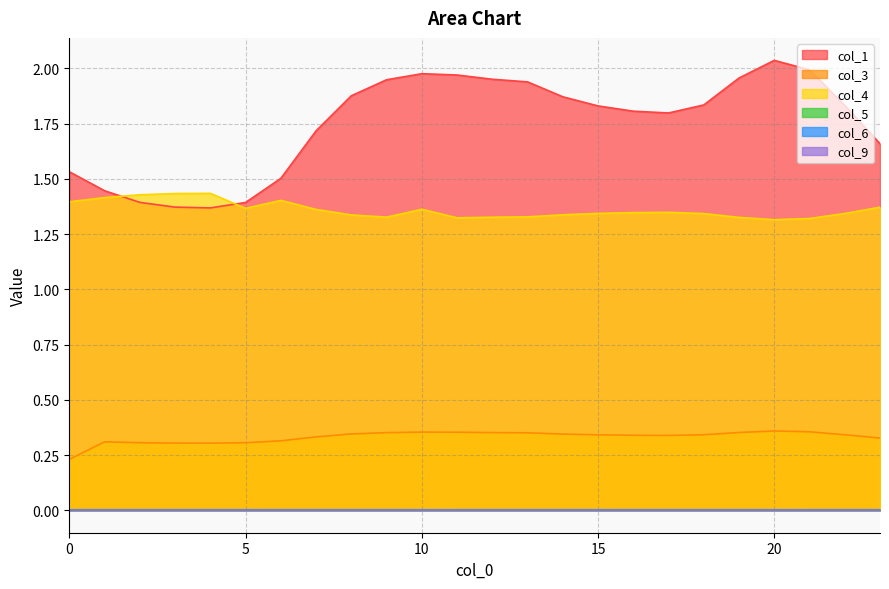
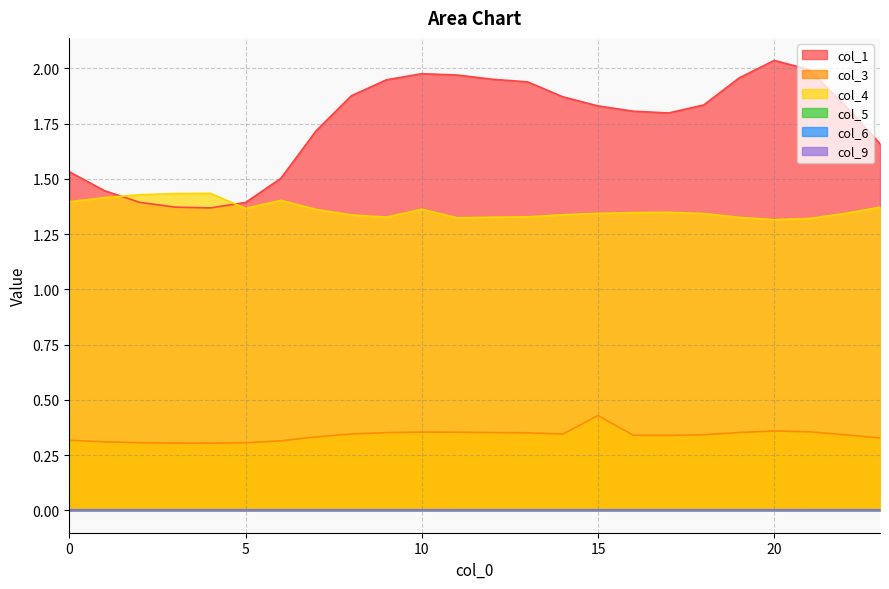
  {
    "col_1": {
      "0": 1.53,
      "5": 1.39,
      "10": 1.98,
      "15": 1.83,
      "20": 2.04
    },
    "col_3": {
-     "0": 0.23,
+     "0": 0.32,
      "5": 0.31,
      "10": 0.35,
-     "15": 0.34,
+     "15": 0.43,
      "20": 0.36
    },
    "col_4": {
      "0": 1.40,
      "5": 1.37,
      "10": 1.36,
      "15": 1.34,
      "20": 1.32
    },
    "col_9": {
      "0": 0.00,
      "5": 0.00,
      "10": 0.00,
      "15": 0.00,
      "20": 0.00
    }
  }
